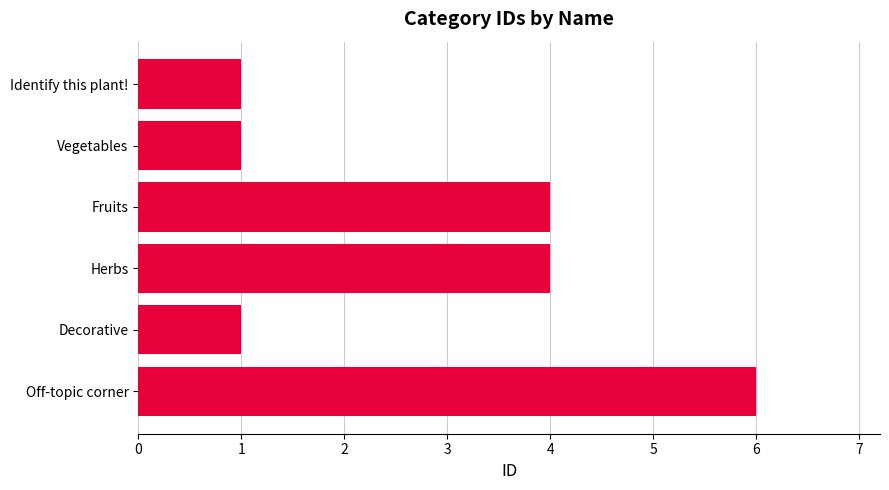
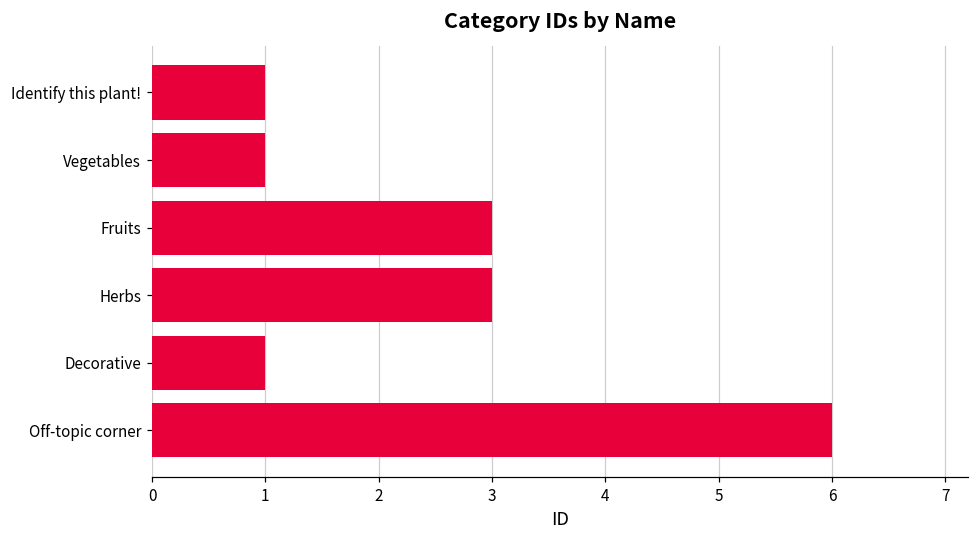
  {
    "Identify this plant!": 1,
    "Vegetables": 1,
-   "Fruits": 4,
-   "Herbs": 4,
+   "Fruits": 3,
+   "Herbs": 3,
    "Decorative": 1,
    "Off-topic corner": 6
  }
